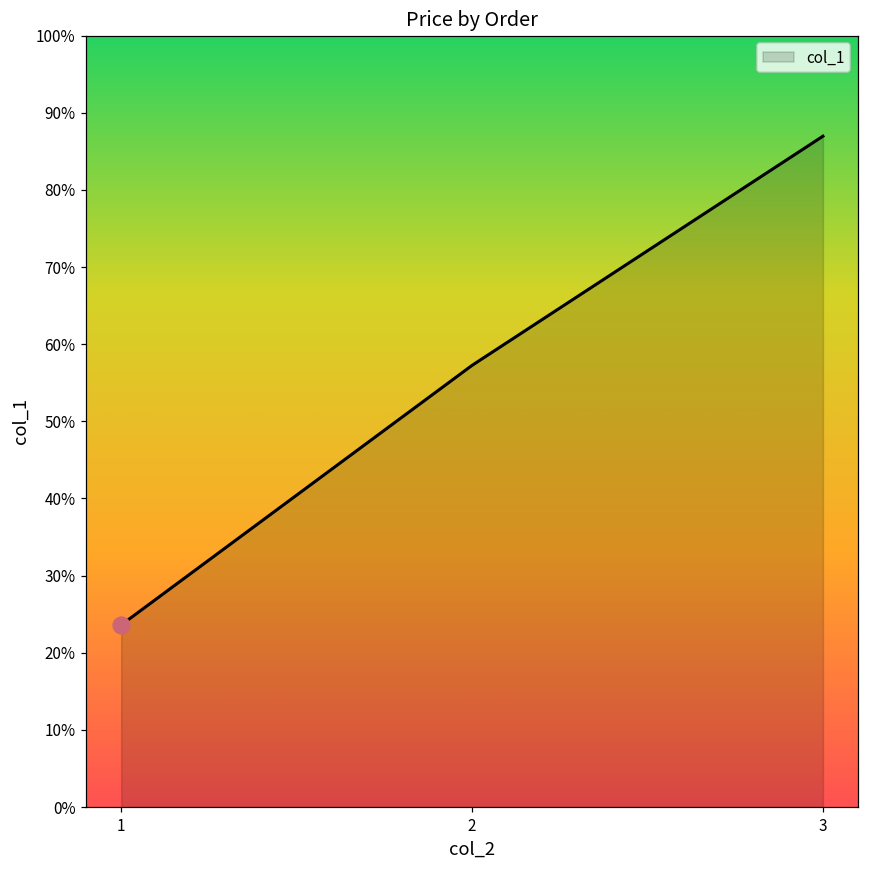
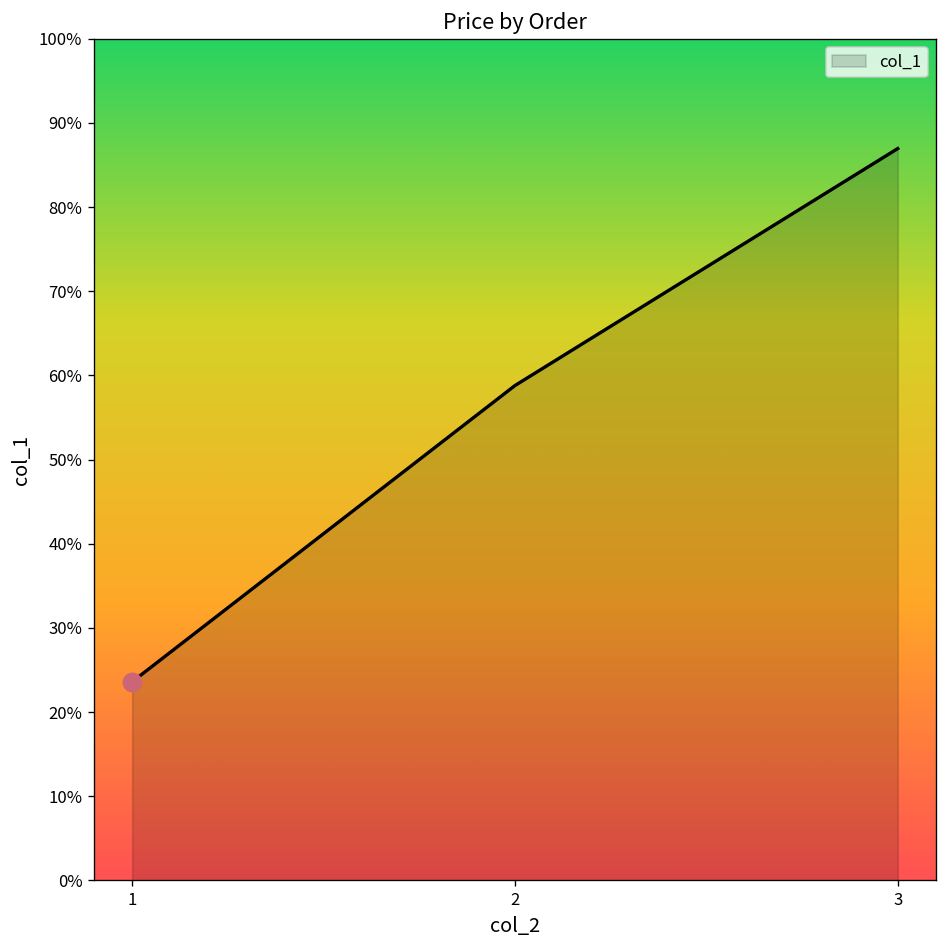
  {
    "col_1": {
-     "2": "57%",
+     "2": "59%",
      "3": "87%"
    }
  }
